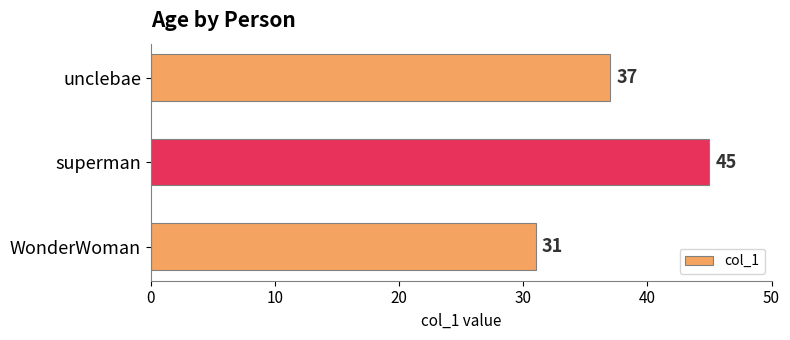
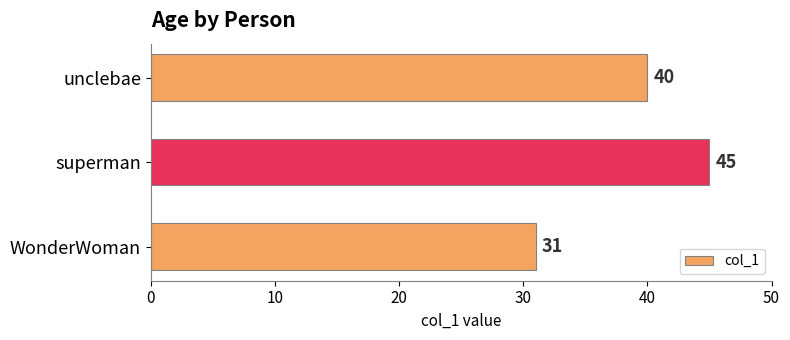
  {
-   "unclebae": 37,
+   "unclebae": 40,
    "superman": 45,
    "WonderWoman": 31
  }
